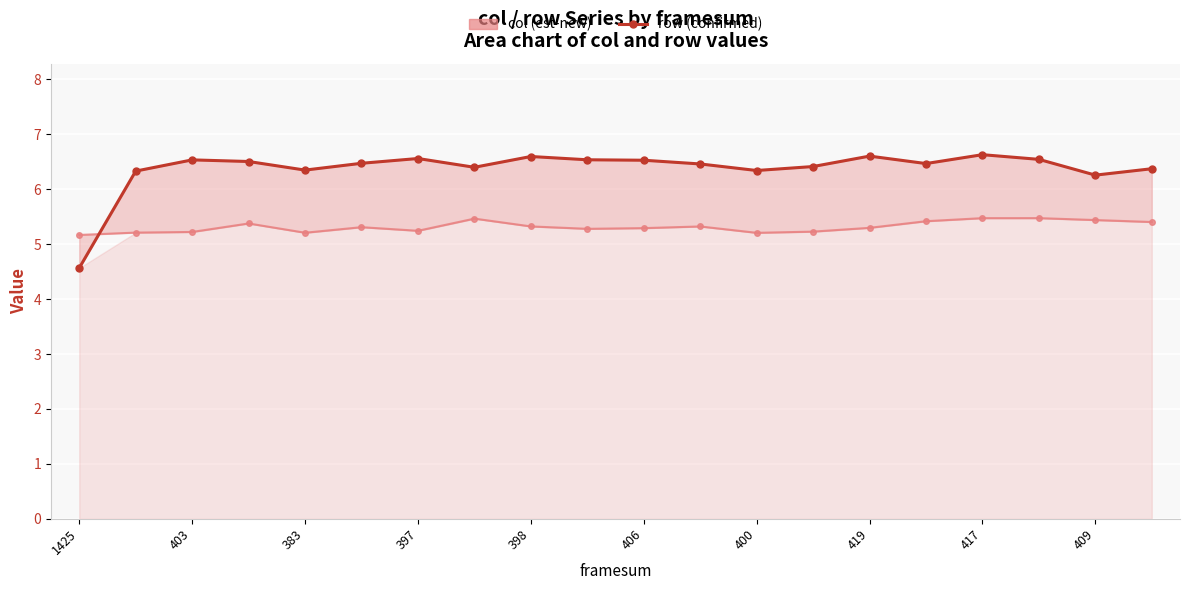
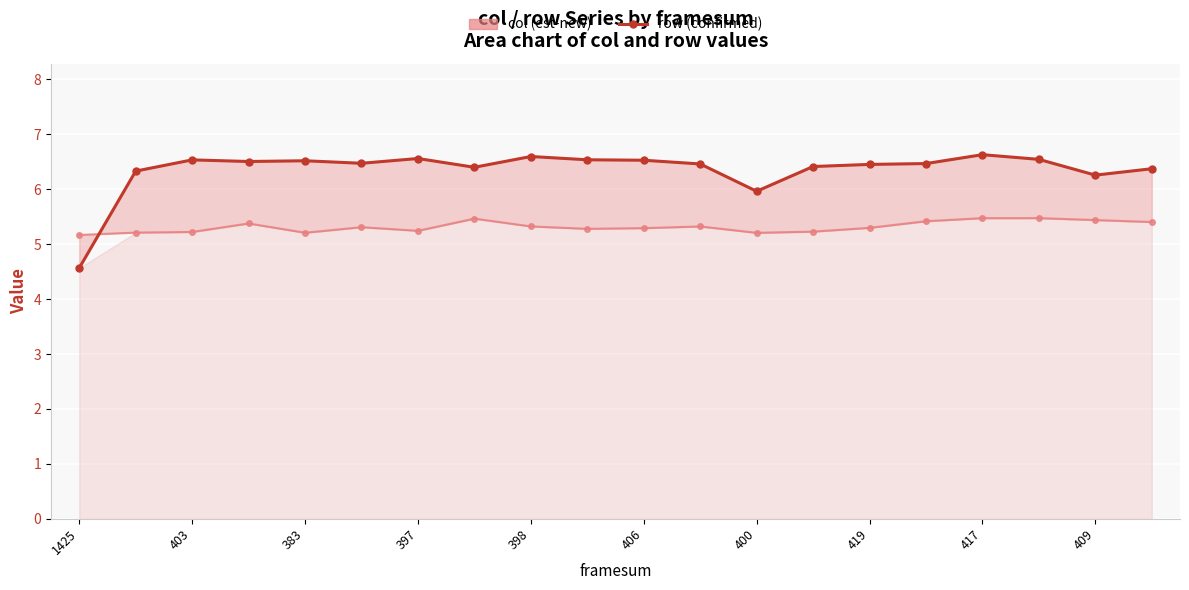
  {
    "row (confirmed)": {
-     "383": 6.3,
-     "400": 6.3,
-     "419": 6.6
+     "383": 6.5,
+     "400": 6.0,
+     "419": 6.5
    }
  }
